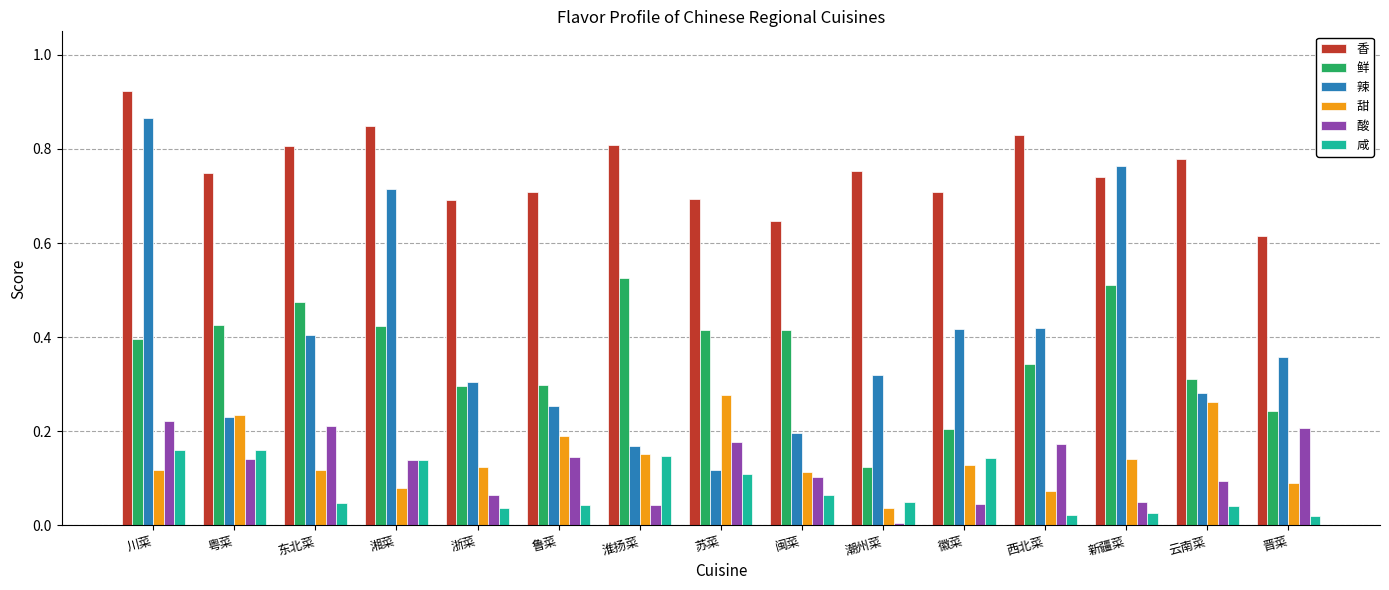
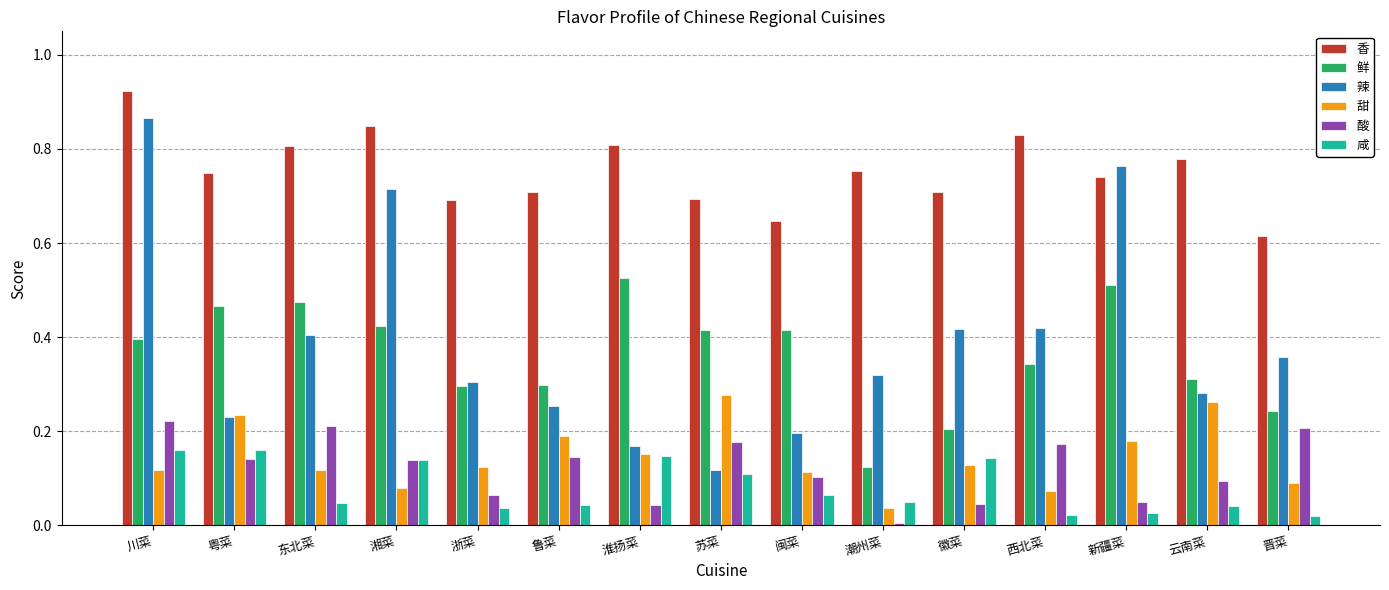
  {
    "香": {
      "川菜": 0.92,
      "粤菜": 0.75,
      "东北菜": 0.81,
      "湘菜": 0.85,
      "浙菜": 0.69,
      "鲁菜": 0.71,
      "淮扬菜": 0.81,
      "苏菜": 0.69,
      "闽菜": 0.65,
      "潮州菜": 0.75,
      "徽菜": 0.71,
      "西北菜": 0.83,
      "新疆菜": 0.74,
      "云南菜": 0.78,
      "晋菜": 0.62
    },
    "鲜": {
      "川菜": 0.40,
-     "粤菜": 0.43,
+     "粤菜": 0.47,
      "东北菜": 0.47,
      "湘菜": 0.42,
      "浙菜": 0.30,
      "鲁菜": 0.30,
      "淮扬菜": 0.53,
      "苏菜": 0.42,
      "闽菜": 0.42,
      "潮州菜": 0.12,
      "徽菜": 0.20,
      "西北菜": 0.34,
      "新疆菜": 0.51,
      "云南菜": 0.31,
      "晋菜": 0.24
    },
    "辣": {
      "川菜": 0.87,
      "粤菜": 0.23,
      "东北菜": 0.40,
      "湘菜": 0.72,
      "浙菜": 0.30,
      "鲁菜": 0.25,
      "淮扬菜": 0.17,
      "苏菜": 0.12,
      "闽菜": 0.20,
      "潮州菜": 0.32,
      "徽菜": 0.42,
      "西北菜": 0.42,
      "新疆菜": 0.76,
      "云南菜": 0.28,
      "晋菜": 0.36
    },
    "甜": {
      "川菜": 0.12,
      "粤菜": 0.24,
      "东北菜": 0.12,
      "湘菜": 0.08,
      "浙菜": 0.12,
      "鲁菜": 0.19,
      "淮扬菜": 0.15,
      "苏菜": 0.28,
      "闽菜": 0.11,
      "潮州菜": 0.04,
      "徽菜": 0.13,
      "西北菜": 0.07,
-     "新疆菜": 0.14,
+     "新疆菜": 0.18,
      "云南菜": 0.26,
      "晋菜": 0.09
    },
    "酸": {
      "川菜": 0.22,
      "粤菜": 0.14,
      "东北菜": 0.21,
      "湘菜": 0.14,
      "浙菜": 0.06,
      "鲁菜": 0.15,
      "淮扬菜": 0.04,
      "苏菜": 0.18,
      "闽菜": 0.10,
      "徽菜": 0.05,
      "西北菜": 0.17,
      "新疆菜": 0.05,
      "云南菜": 0.10,
      "晋菜": 0.21
    },
    "咸": {
      "川菜": 0.16,
      "粤菜": 0.16,
      "东北菜": 0.05,
      "湘菜": 0.14,
      "浙菜": 0.04,
      "鲁菜": 0.04,
      "淮扬菜": 0.15,
      "苏菜": 0.11,
      "闽菜": 0.06,
      "潮州菜": 0.05,
      "徽菜": 0.14,
      "西北菜": 0.02,
      "新疆菜": 0.03,
      "云南菜": 0.04,
      "晋菜": 0.02
    }
  }
